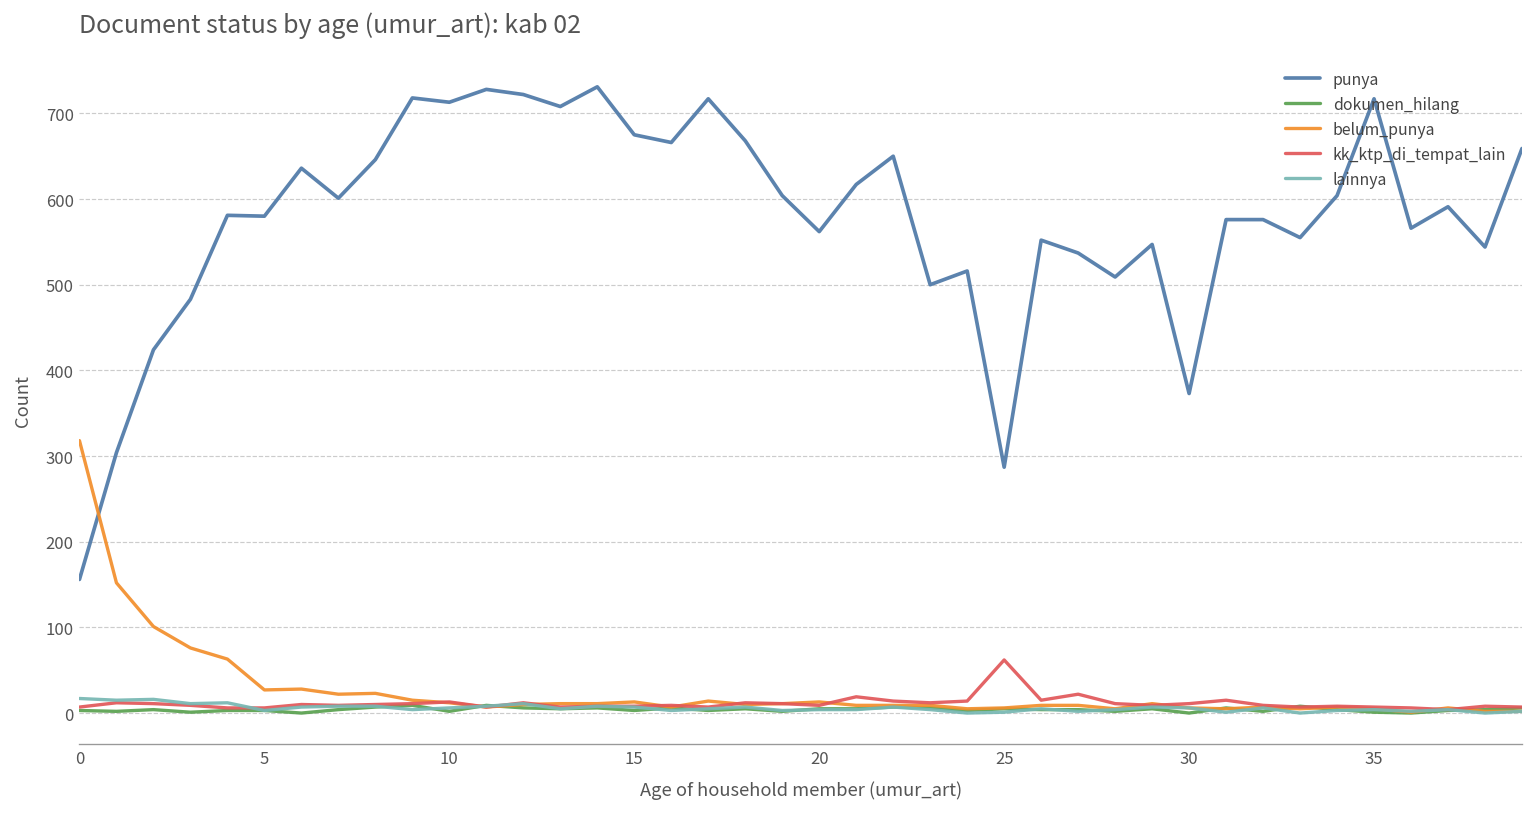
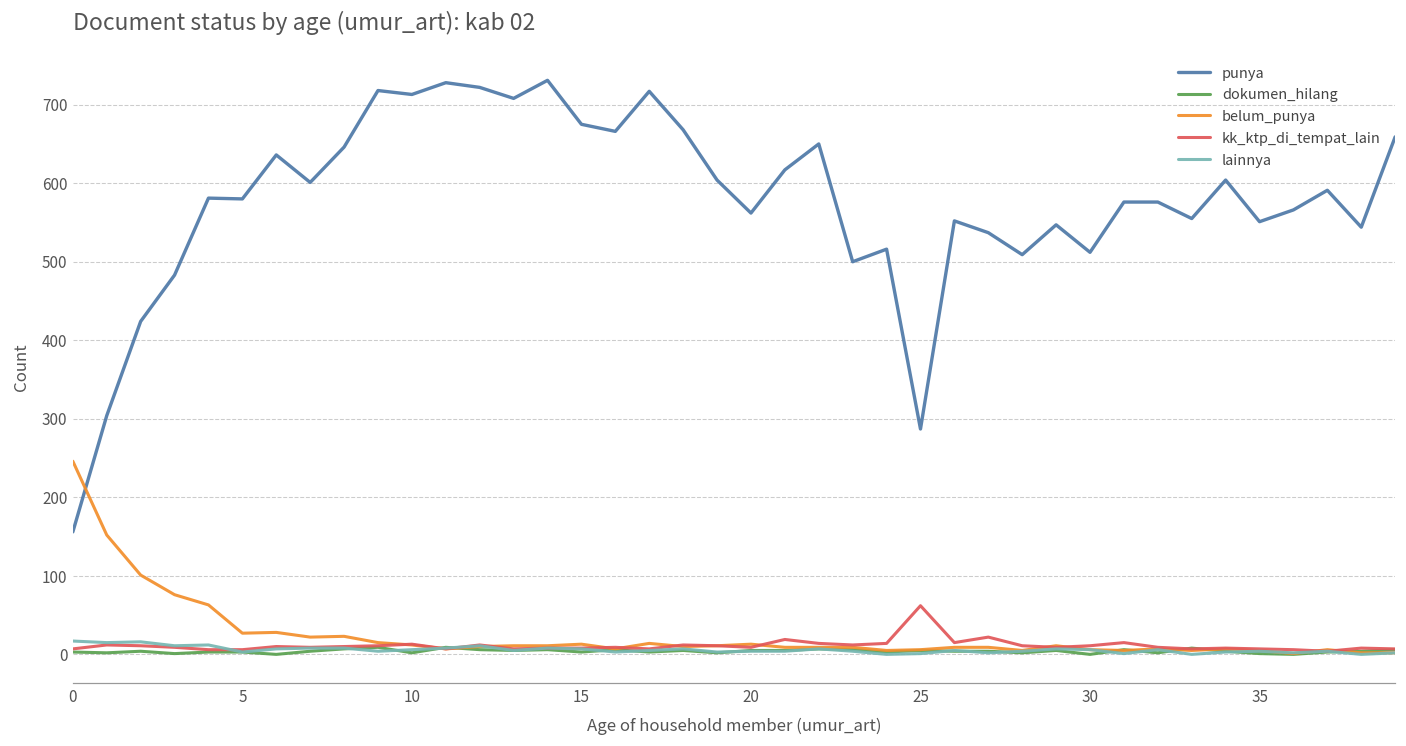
  {
    "punya": {
      "0": 160,
      "5": 580,
      "10": 710,
      "15": 680,
      "20": 560,
      "25": 290,
-     "30": 370,
-     "35": 720
+     "30": 510,
+     "35": 550
    },
    "dokumen_hilang": {
      "0": 0,
      "10": 0,
      "15": 0,
      "30": 0
    },
    "belum_punya": {
-     "0": 320,
+     "0": 250,
      "5": 30,
      "15": 10,
      "20": 10
    },
    "kk_ktp_di_tempat_lain": {
      "0": 10,
      "20": 10,
      "25": 60,
      "30": 10
    },
    "lainnya": {
      "0": 20,
      "10": 10,
      "25": 0
    }
  }
